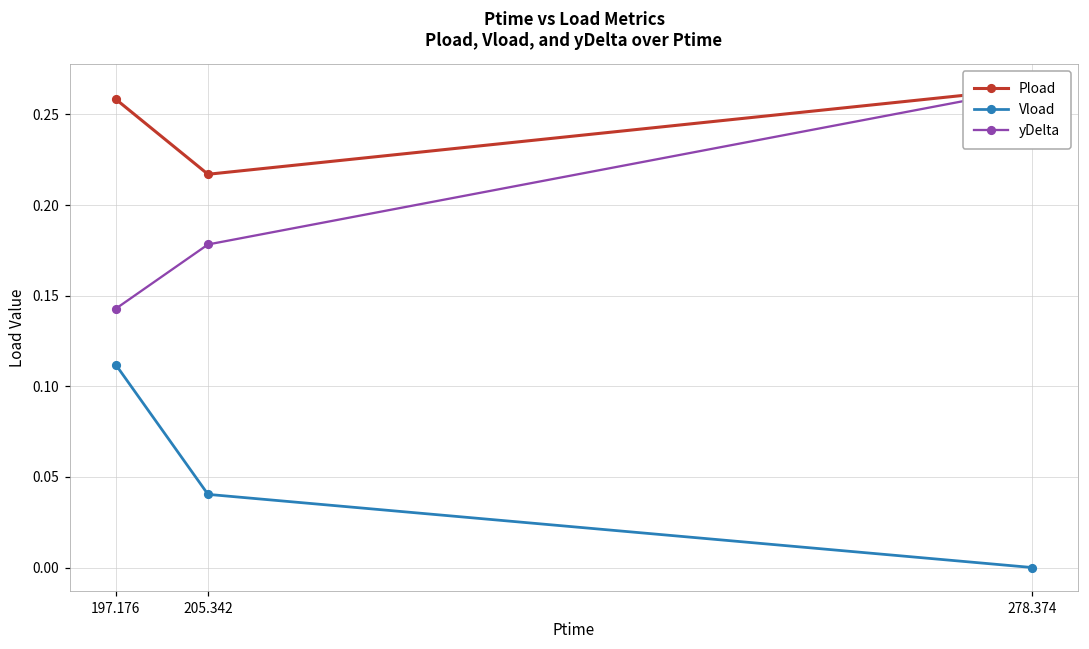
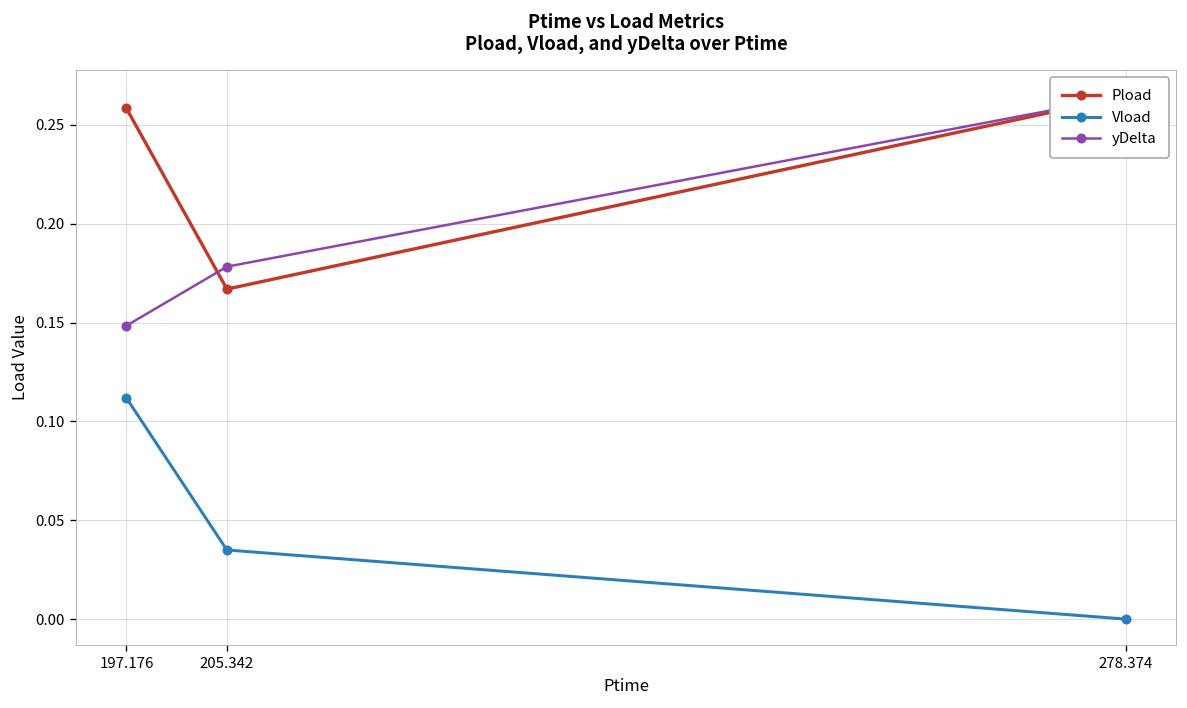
  {
    "Pload": {
      "197.176": 0.258,
-     "205.342": 0.217
+     "205.342": 0.167
    },
    "Vload": {
      "197.176": 0.112,
-     "205.342": 0.040,
+     "205.342": 0.035,
      "278.374": 0.000
    },
    "yDelta": {
-     "197.176": 0.143,
+     "197.176": 0.148,
      "205.342": 0.178
    }
  }
